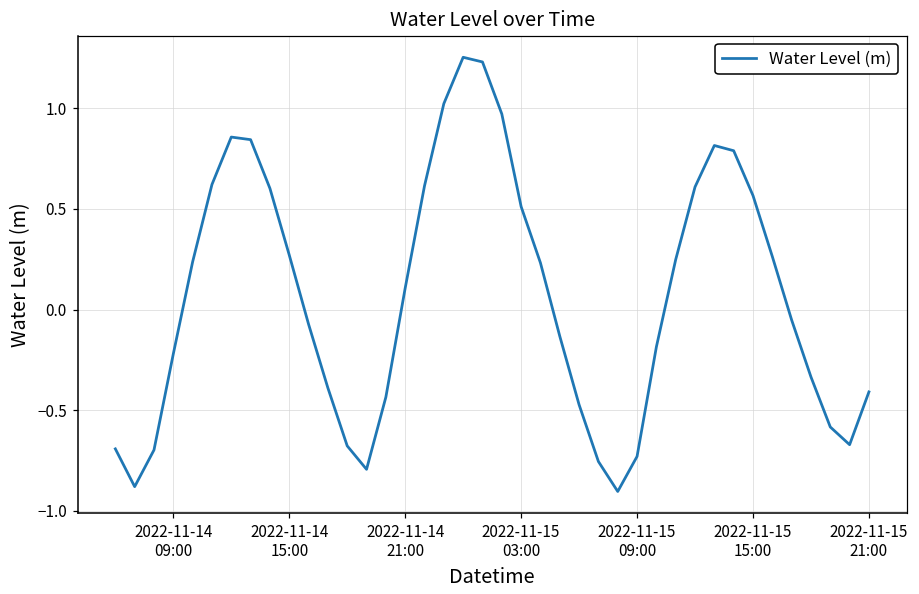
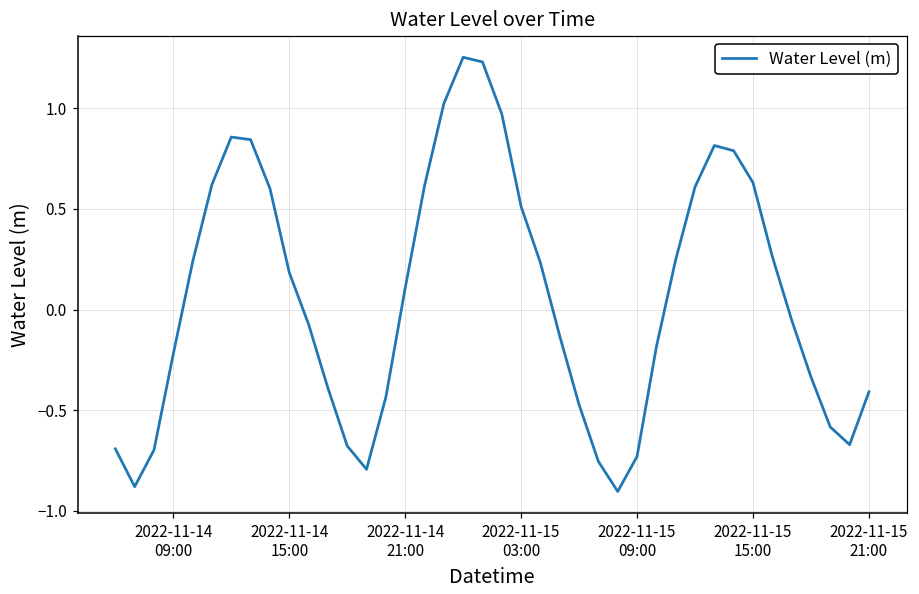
  {
    "2022-11-14 09:00": -0.22,
-   "2022-11-14 15:00": 0.27,
+   "2022-11-14 15:00": 0.18,
    "2022-11-14 21:00": 0.11,
    "2022-11-15 03:00": 0.51,
    "2022-11-15 09:00": -0.73,
-   "2022-11-15 15:00": 0.57,
+   "2022-11-15 15:00": 0.63,
    "2022-11-15 21:00": -0.41
  }
